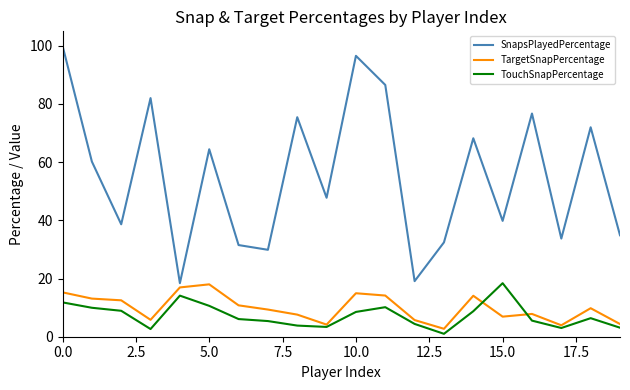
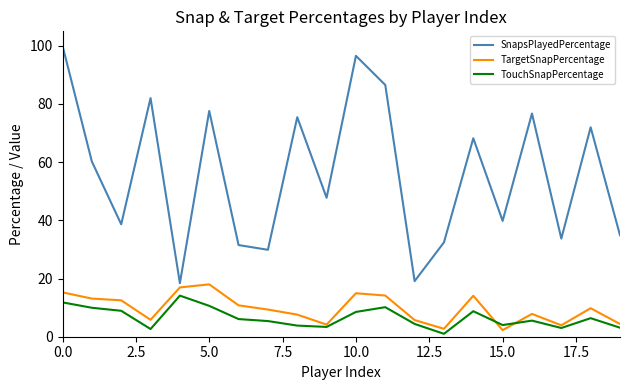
  {
    "SnapsPlayedPercentage": {
      "0.0": 100,
-     "5.0": 64,
+     "5.0": 78,
      "10.0": 97,
      "15.0": 40
    },
    "TargetSnapPercentage": {
      "0.0": 15,
      "5.0": 18,
      "10.0": 15,
-     "15.0": 7
+     "15.0": 2
    },
    "TouchSnapPercentage": {
      "0.0": 12,
      "5.0": 11,
      "10.0": 9,
-     "15.0": 18
+     "15.0": 4
    }
  }
